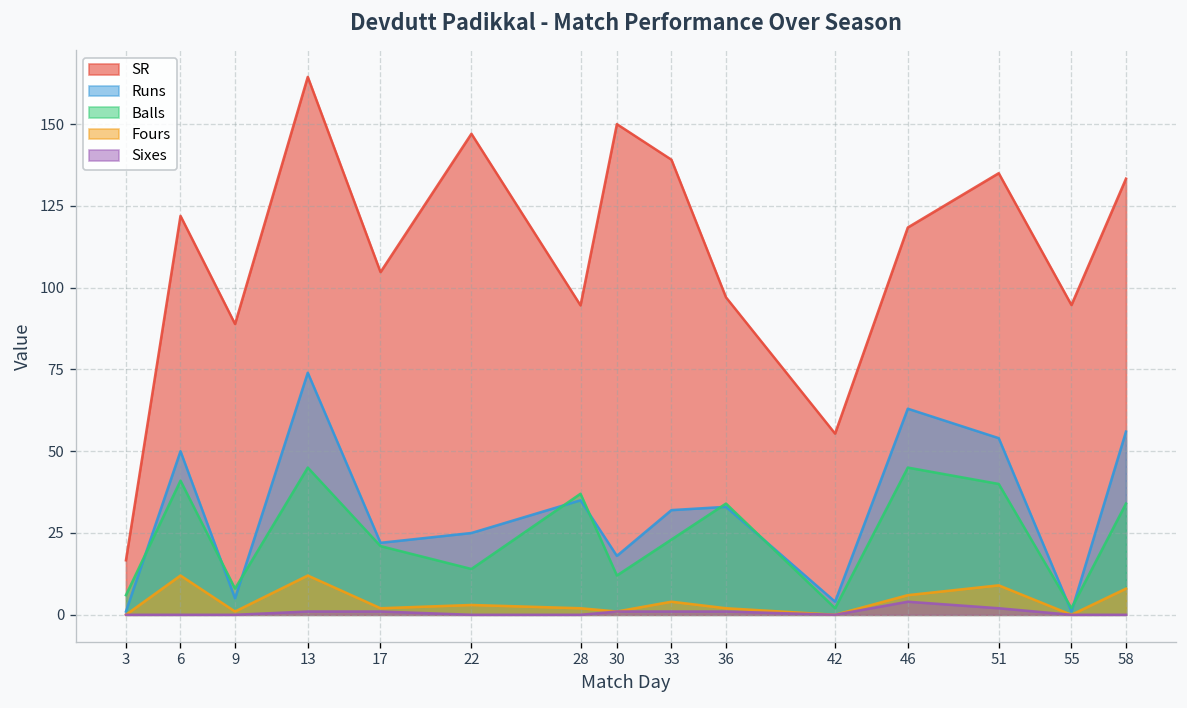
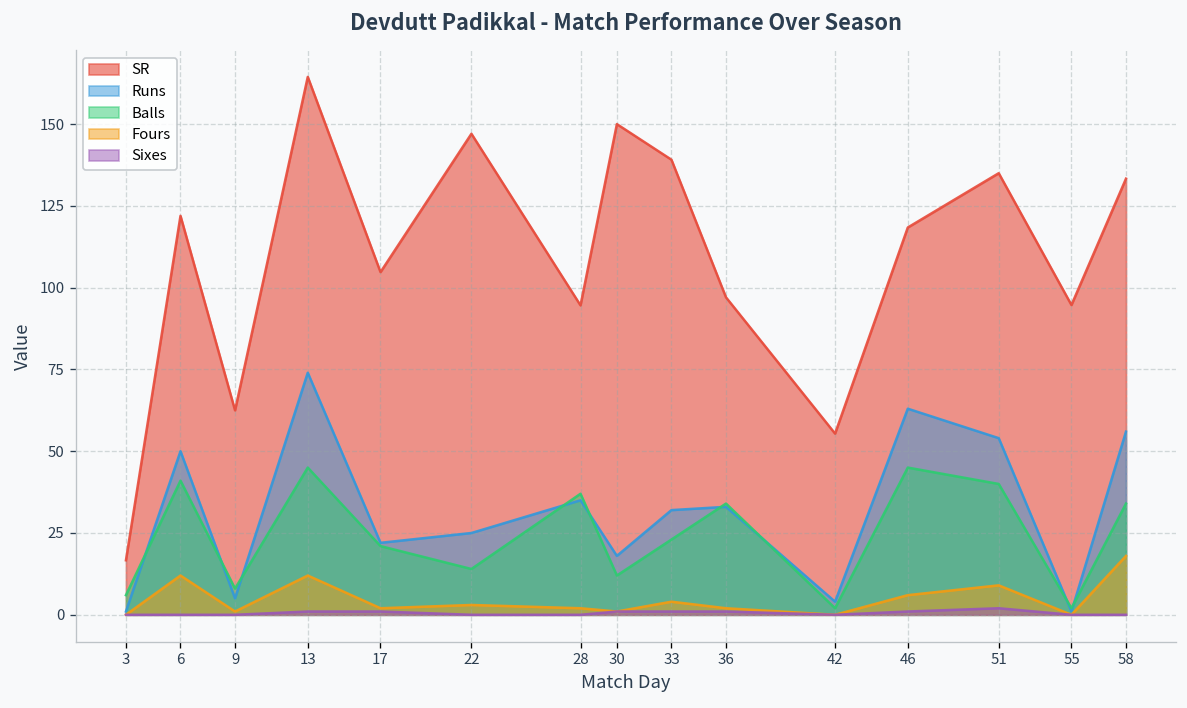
  {
    "SR": {
      "3": 17,
      "6": 122,
-     "9": 89,
+     "9": 63,
      "13": 164,
      "17": 105,
      "22": 147,
      "28": 95,
      "30": 150,
      "33": 139,
      "36": 97,
      "42": 55,
      "46": 118,
      "51": 135,
      "55": 95,
      "58": 133
    },
    "Runs": {
      "3": 1,
      "6": 50,
      "9": 5,
      "13": 74,
      "17": 22,
      "22": 25,
      "28": 35,
      "30": 18,
      "33": 32,
      "36": 33,
      "42": 4,
      "46": 63,
      "51": 54,
      "55": 1,
      "58": 56
    },
    "Balls": {
      "3": 6,
      "6": 41,
      "9": 8,
      "13": 45,
      "17": 21,
      "22": 14,
      "28": 37,
      "30": 12,
      "33": 23,
      "36": 34,
      "42": 2,
      "46": 45,
      "51": 40,
      "55": 2,
      "58": 34
    },
    "Fours": {
      "6": 12,
      "9": 1,
      "13": 12,
      "17": 2,
      "22": 3,
      "28": 2,
      "33": 4,
      "36": 2,
      "46": 6,
      "51": 9,
-     "58": 8
+     "58": 18
    },
    "Sixes": {
      "6": 0,
      "9": 0,
      "13": 1,
      "17": 1,
      "22": 0,
      "28": 0,
      "33": 1,
      "36": 1,
-     "46": 4,
+     "46": 1,
      "51": 2,
      "58": 0
    }
  }
